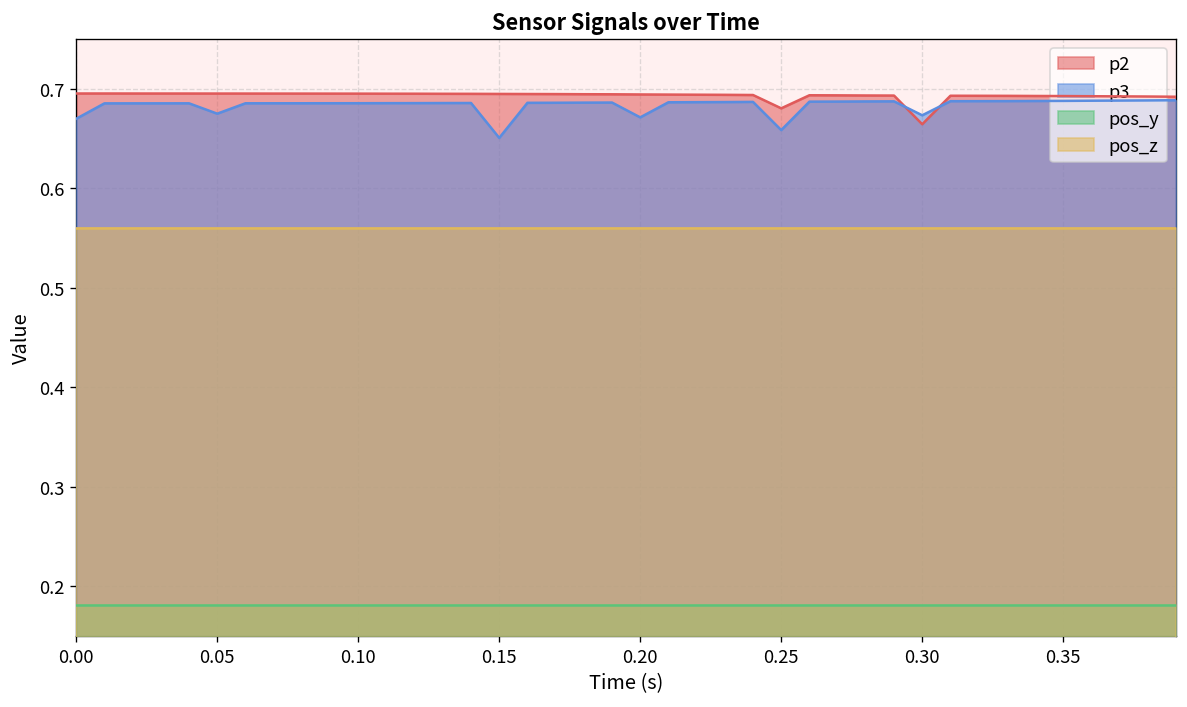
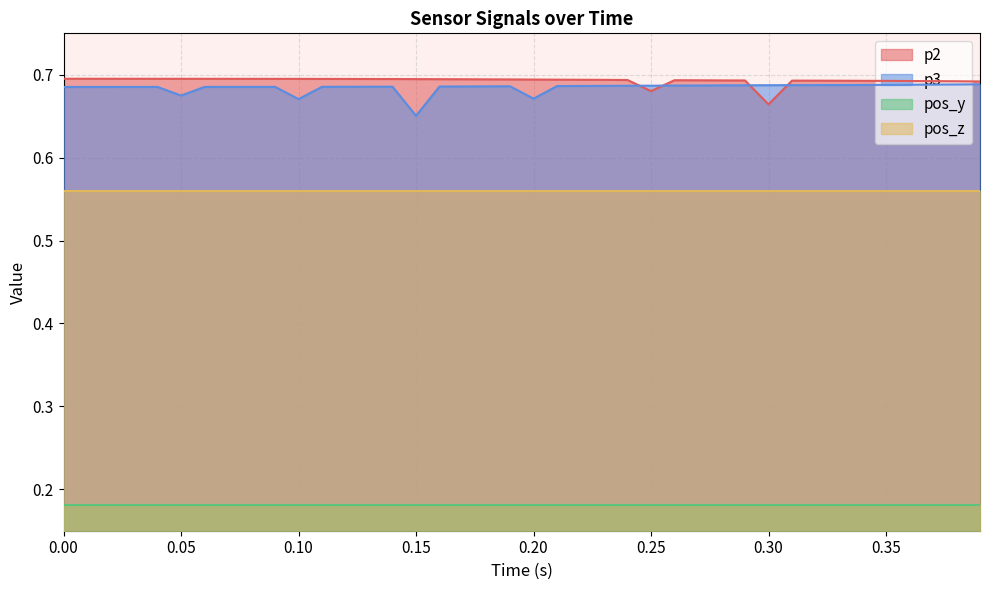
  {
    "p2": {
      "0.00": 0.70,
      "0.05": 0.70,
      "0.10": 0.70,
      "0.15": 0.69,
      "0.20": 0.69,
      "0.25": 0.68,
      "0.30": 0.66
    },
    "p3": {
-     "0.00": 0.67,
+     "0.00": 0.69,
      "0.05": 0.67,
-     "0.10": 0.69,
+     "0.10": 0.67,
      "0.15": 0.65,
      "0.20": 0.67,
-     "0.25": 0.66,
-     "0.30": 0.67
+     "0.25": 0.69,
+     "0.30": 0.69
    },
    "pos_y": {
      "0.00": 0.18,
      "0.05": 0.18,
      "0.10": 0.18,
      "0.15": 0.18,
      "0.20": 0.18,
      "0.25": 0.18,
      "0.30": 0.18,
      "0.35": 0.18
    },
    "pos_z": {
      "0.00": 0.56,
      "0.05": 0.56,
      "0.10": 0.56,
      "0.15": 0.56,
      "0.20": 0.56,
      "0.25": 0.56,
      "0.30": 0.56,
      "0.35": 0.56
    }
  }
